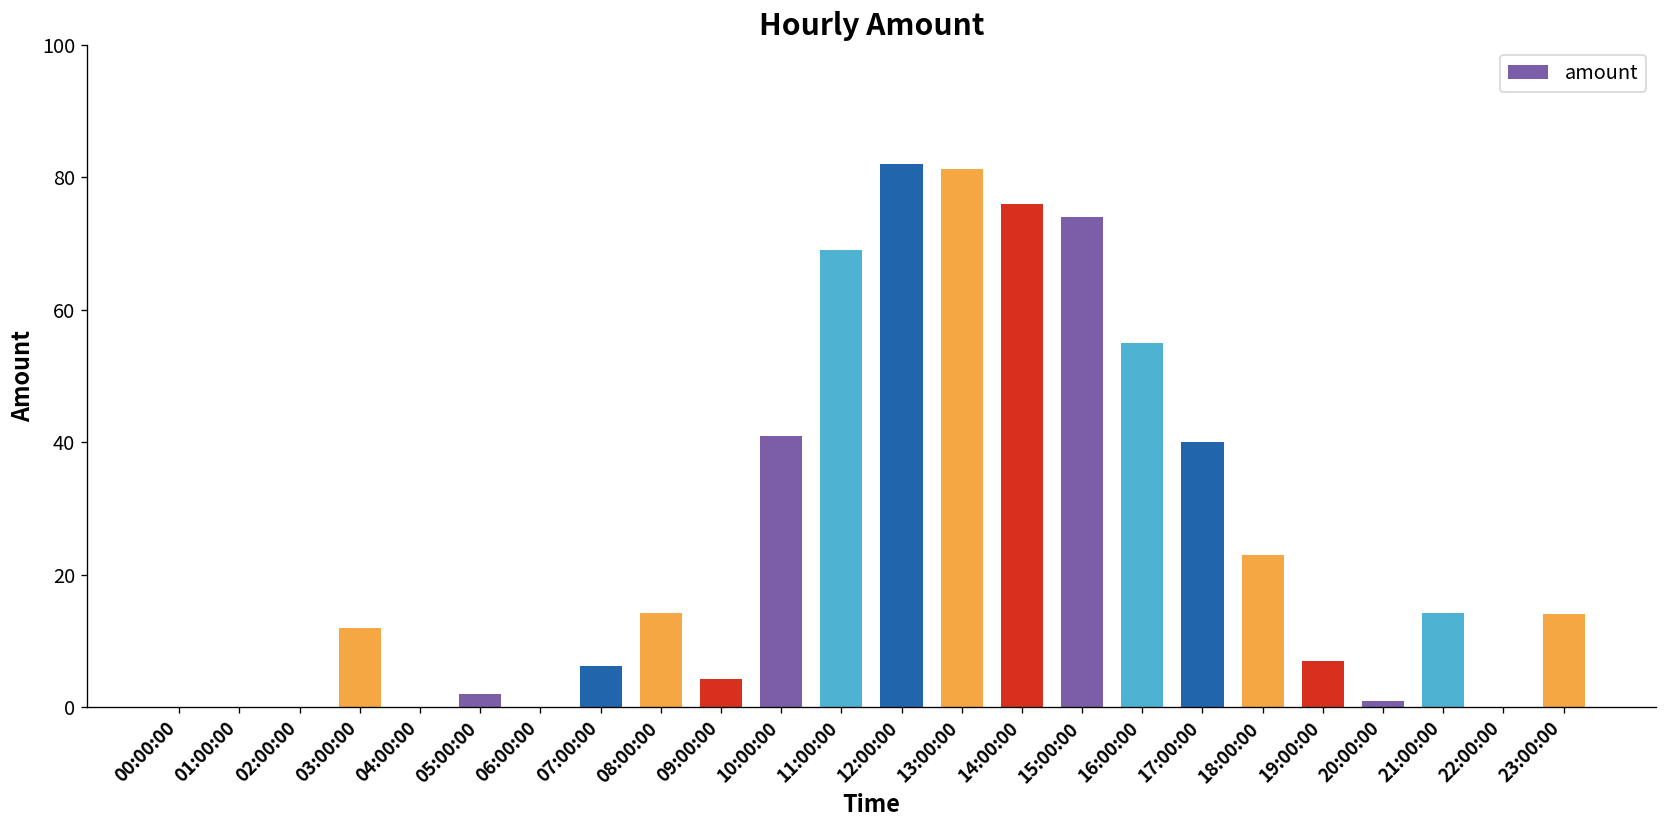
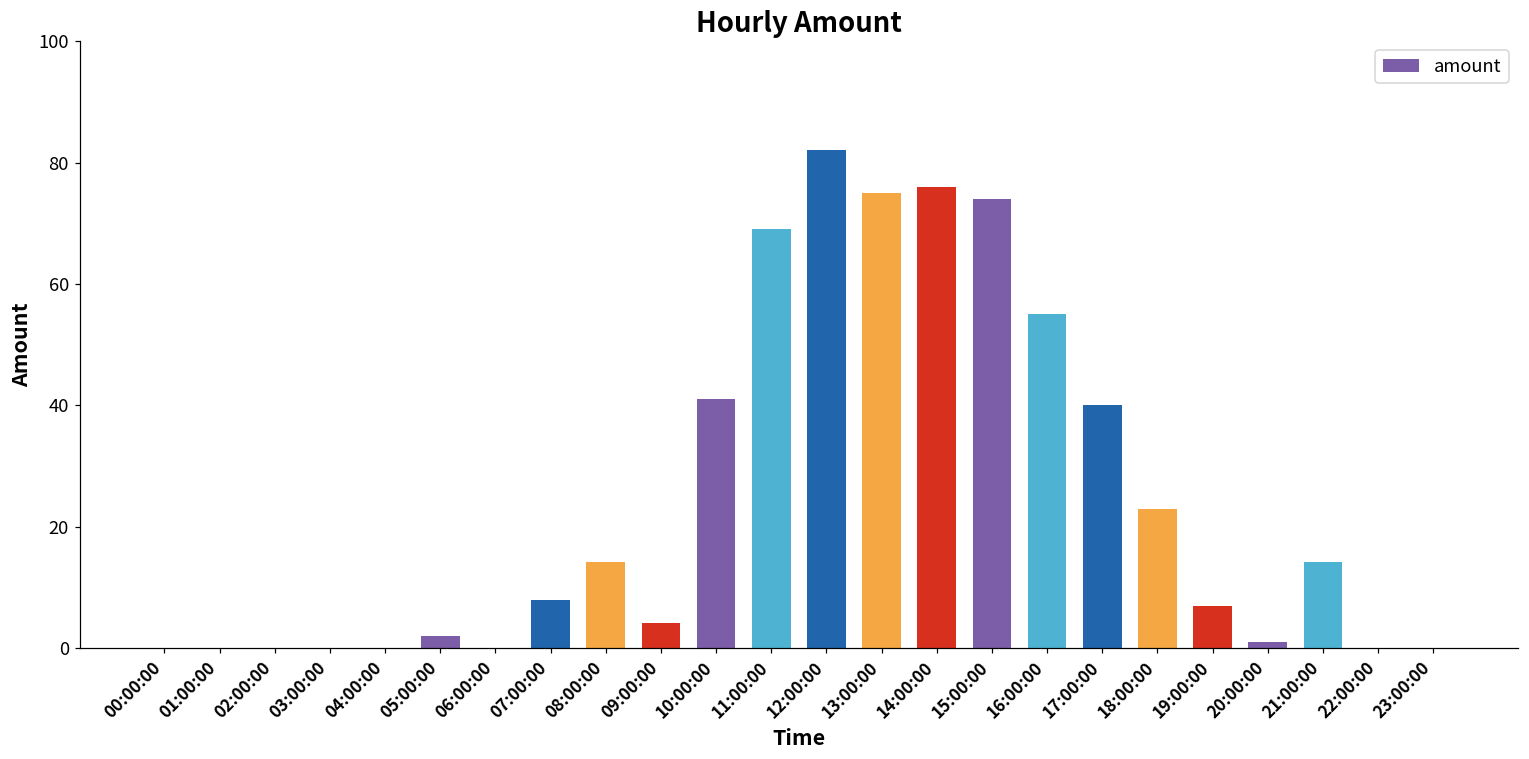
  {
    "00:00:00": 0,
    "01:00:00": 0,
    "02:00:00": 0,
-   "03:00:00": 12,
+   "03:00:00": 0,
    "04:00:00": 0,
    "05:00:00": 2,
    "06:00:00": 0,
-   "07:00:00": 6,
+   "07:00:00": 8,
    "08:00:00": 14,
    "09:00:00": 4,
    "10:00:00": 41,
    "11:00:00": 69,
    "12:00:00": 82,
-   "13:00:00": 81,
+   "13:00:00": 75,
    "14:00:00": 76,
    "15:00:00": 74,
    "16:00:00": 55,
    "17:00:00": 40,
    "18:00:00": 23,
    "19:00:00": 7,
    "20:00:00": 1,
    "21:00:00": 14,
    "22:00:00": 0,
-   "23:00:00": 14
+   "23:00:00": 0
  }
